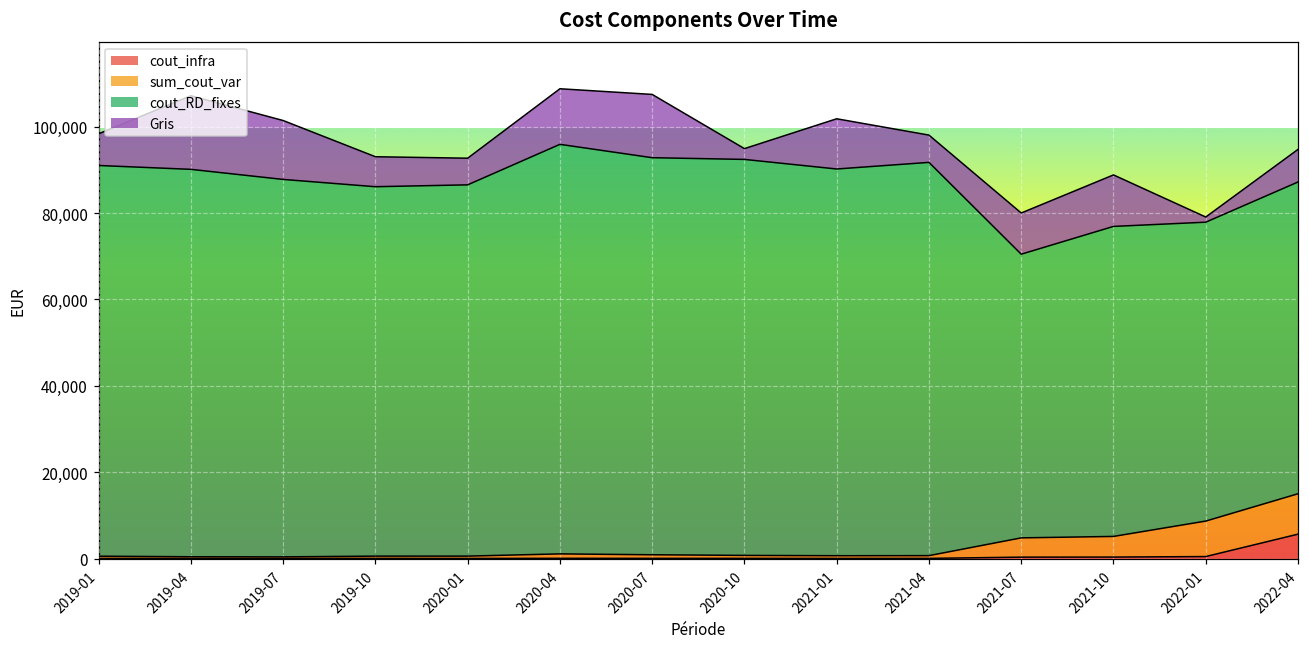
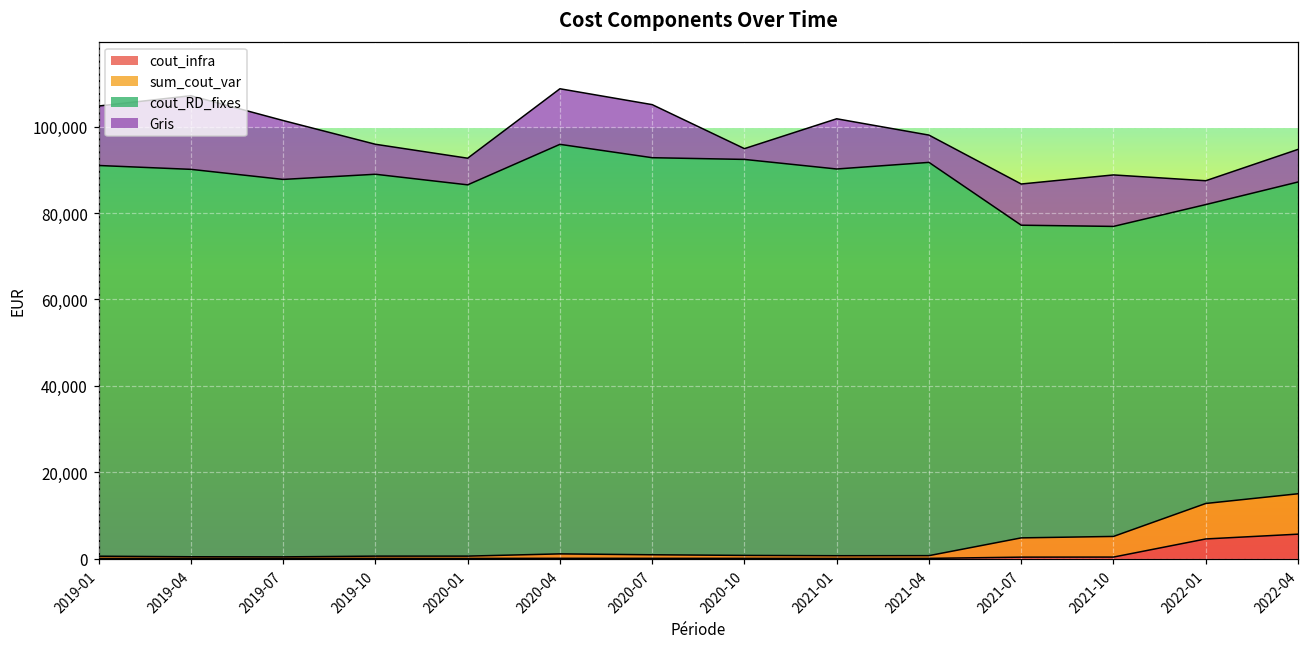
  {
    "cout_infra": {
      "2020-04": "0",
      "2020-07": "0",
      "2020-10": "0",
      "2021-07": "0",
      "2021-10": "0",
-     "2022-01": "0",
+     "2022-01": "5,000",
      "2022-04": "6,000"
    },
    "sum_cout_var": {
      "2020-04": "1,000",
      "2020-07": "1,000",
      "2020-10": "1,000",
      "2021-07": "4,000",
      "2021-10": "5,000",
      "2022-01": "8,000",
      "2022-04": "9,000"
    },
    "cout_RD_fixes": {
      "2019-01": "90,000",
      "2019-04": "90,000",
      "2019-07": "87,000",
-     "2019-10": "86,000",
+     "2019-10": "88,000",
      "2020-01": "86,000",
      "2020-04": "95,000",
      "2020-07": "92,000",
      "2020-10": "92,000",
      "2021-01": "90,000",
      "2021-04": "91,000",
-     "2021-07": "66,000",
+     "2021-07": "72,000",
      "2021-10": "72,000",
      "2022-01": "69,000",
      "2022-04": "72,000"
    },
    "Gris": {
-     "2019-01": "7,000",
+     "2019-01": "14,000",
      "2019-07": "14,000",
      "2019-10": "7,000",
      "2020-01": "6,000",
      "2020-04": "13,000",
-     "2020-07": "15,000",
+     "2020-07": "12,000",
      "2020-10": "2,000",
      "2021-01": "12,000",
      "2021-04": "6,000",
      "2021-07": "10,000",
      "2021-10": "12,000",
-     "2022-01": "1,000",
+     "2022-01": "6,000",
      "2022-04": "8,000"
    }
  }
